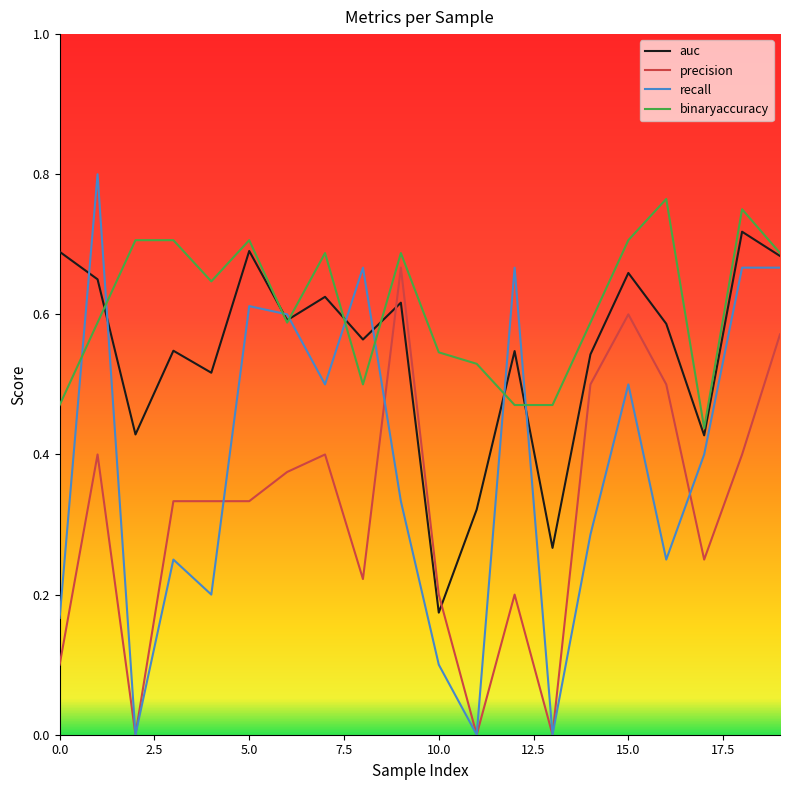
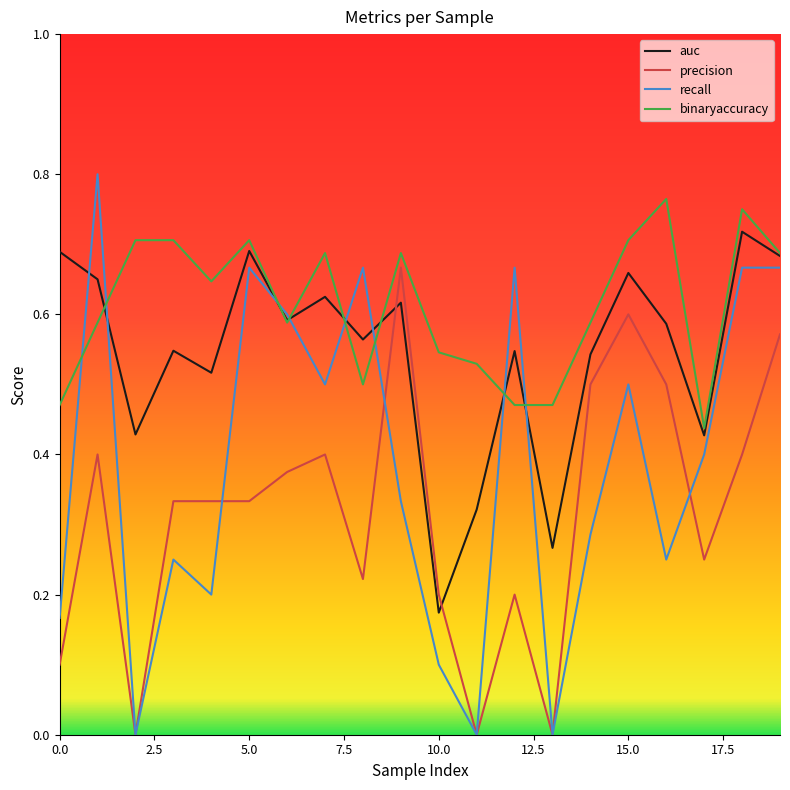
  {
    "auc": {
      "0.0": 0.69,
      "5.0": 0.69,
      "10.0": 0.17,
      "15.0": 0.66
    },
    "precision": {
      "0.0": 0.10,
      "5.0": 0.33,
      "10.0": 0.20,
      "15.0": 0.60
    },
    "recall": {
      "0.0": 0.17,
-     "5.0": 0.61,
+     "5.0": 0.67,
      "10.0": 0.10,
      "15.0": 0.50
    },
    "binaryaccuracy": {
      "0.0": 0.47,
      "5.0": 0.71,
      "10.0": 0.55,
      "15.0": 0.71
    }
  }
